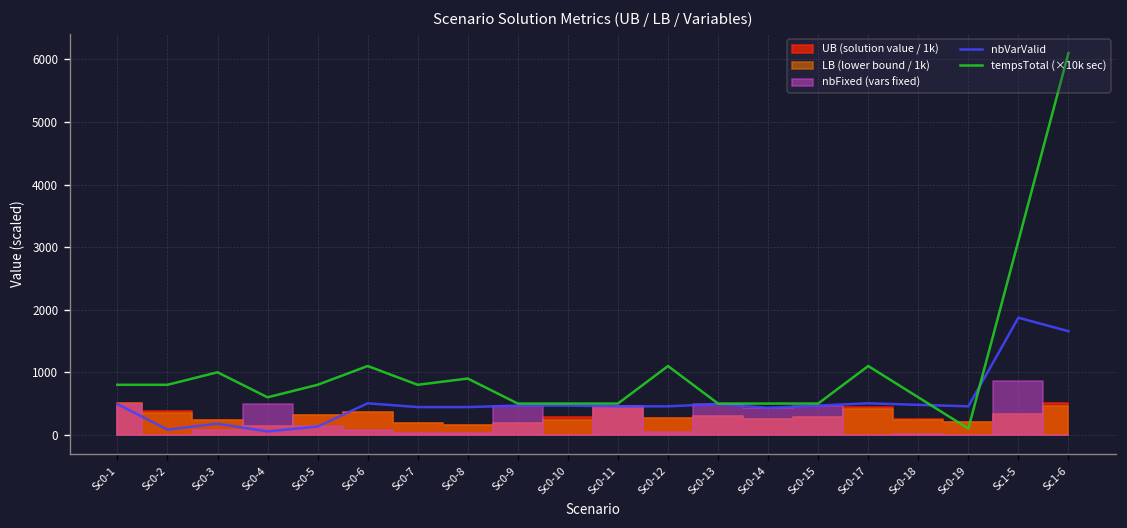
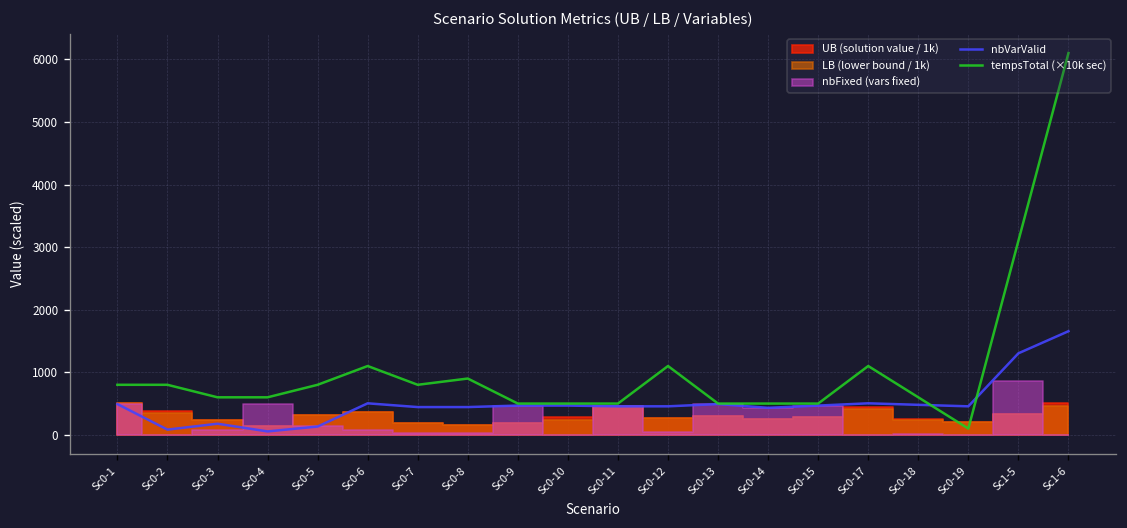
  {
    "nbVarValid": {
      "Sc0-2": 100,
      "Sc0-3": 200,
      "Sc0-4": 100,
      "Sc0-5": 100,
      "Sc0-6": 500,
      "Sc0-7": 400,
      "Sc0-8": 400,
      "Sc0-12": 500,
      "Sc0-14": 400,
      "Sc0-17": 500,
      "Sc0-18": 500,
      "Sc0-19": 500,
-     "Sc1-5": 1900,
+     "Sc1-5": 1300,
      "Sc1-6": 1700
    },
    "tempsTotal (×10k sec)": {
      "Sc0-1": 800,
      "Sc0-2": 800,
-     "Sc0-3": 1000,
+     "Sc0-3": 600,
      "Sc0-4": 600,
      "Sc0-5": 800,
      "Sc0-6": 1100,
      "Sc0-7": 800,
      "Sc0-8": 900,
      "Sc0-12": 1100,
      "Sc0-14": 500,
      "Sc0-17": 1100,
      "Sc0-18": 600,
      "Sc0-19": 100,
      "Sc1-5": 3100
    }
  }
